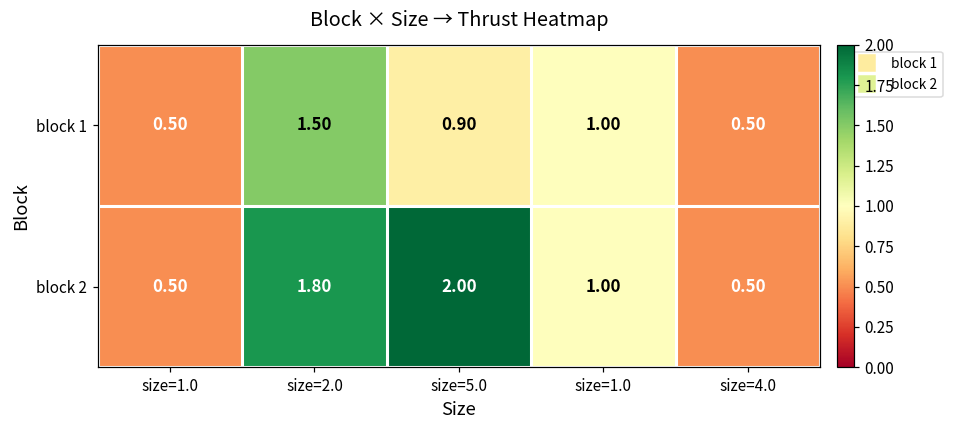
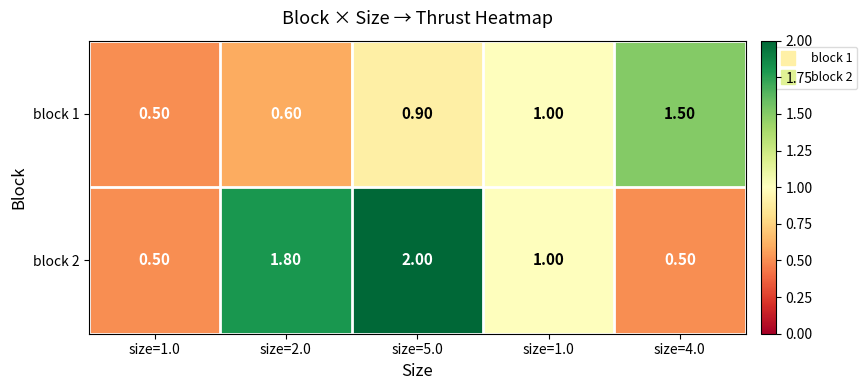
  {
    "block 1": {
-     "size=2.0": 1.50,
+     "size=2.0": 0.60,
      "size=5.0": 0.90,
-     "size=4.0": 0.50
+     "size=4.0": 1.50
    },
    "block 2": {
      "size=2.0": 1.80,
      "size=5.0": 2.00,
      "size=4.0": 0.50
    }
  }
